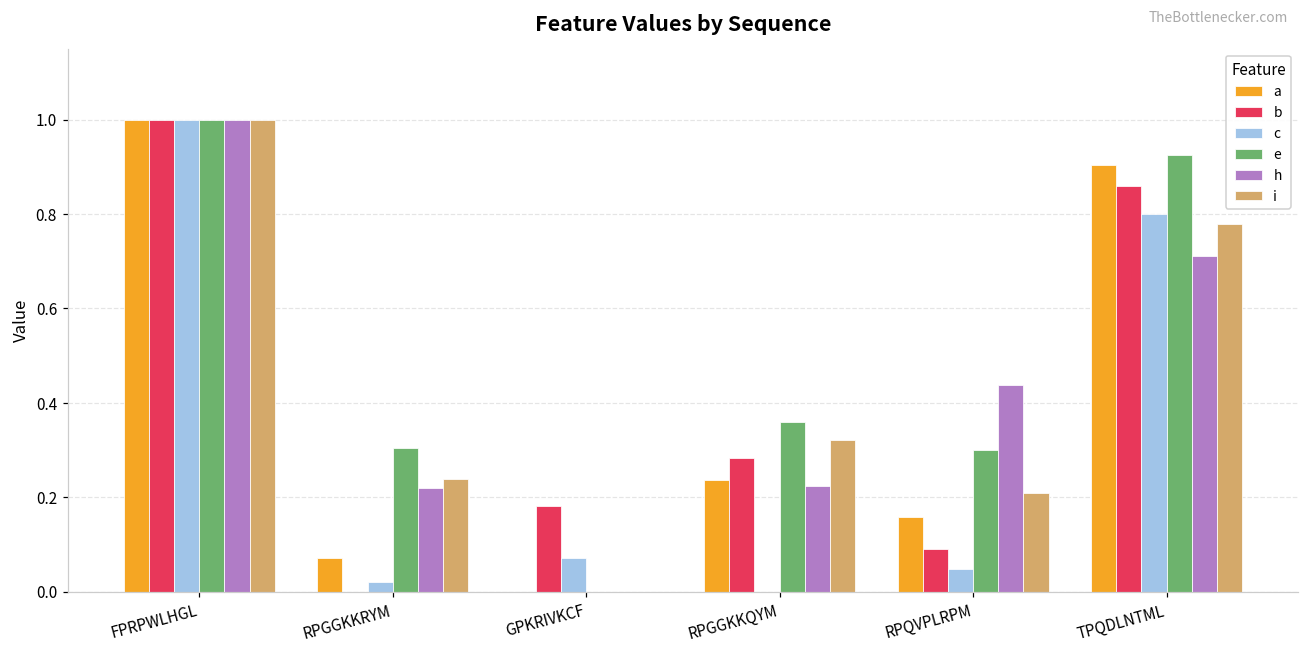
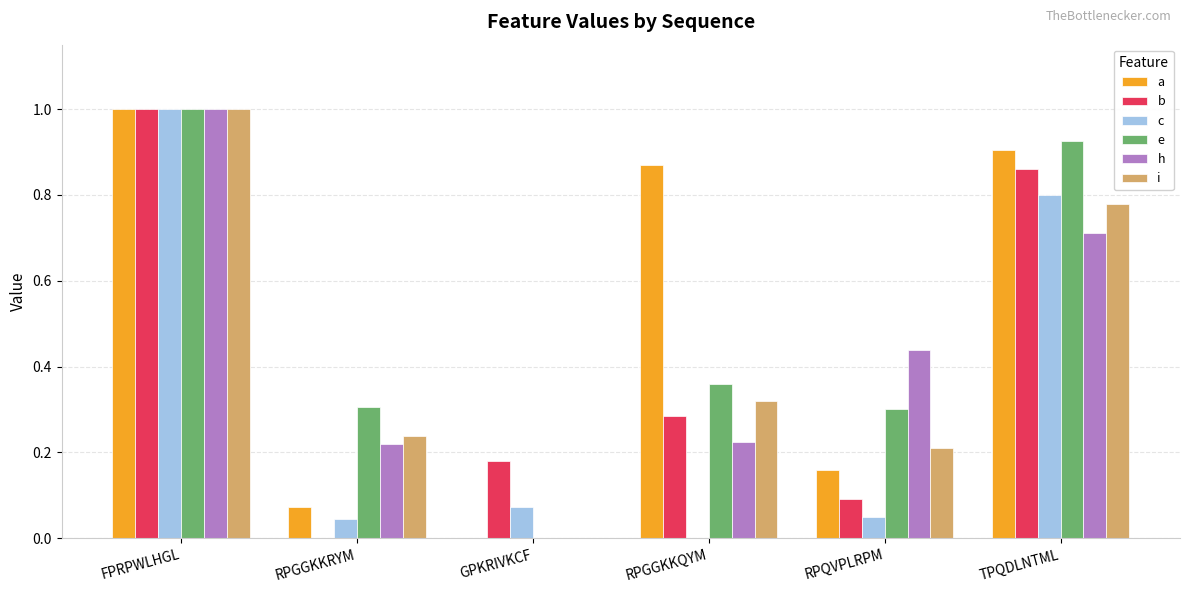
  {
    "a": {
      "FPRPWLHGL": 1.00,
      "RPGGKKRYM": 0.07,
      "GPKRIVKCF": 0.00,
-     "RPGGKKQYM": 0.24,
+     "RPGGKKQYM": 0.87,
      "RPQVPLRPM": 0.16,
      "TPQDLNTML": 0.90
    },
    "b": {
      "FPRPWLHGL": 1.00,
      "RPGGKKRYM": 0.00,
      "GPKRIVKCF": 0.18,
      "RPGGKKQYM": 0.28,
      "RPQVPLRPM": 0.09,
      "TPQDLNTML": 0.86
    },
    "c": {
      "FPRPWLHGL": 1.00,
-     "RPGGKKRYM": 0.02,
+     "RPGGKKRYM": 0.05,
      "GPKRIVKCF": 0.07,
      "RPGGKKQYM": 0.00,
      "RPQVPLRPM": 0.05,
      "TPQDLNTML": 0.80
    },
    "e": {
      "FPRPWLHGL": 1.00,
      "RPGGKKRYM": 0.30,
      "GPKRIVKCF": 0.00,
      "RPGGKKQYM": 0.36,
      "RPQVPLRPM": 0.30,
      "TPQDLNTML": 0.93
    },
    "h": {
      "FPRPWLHGL": 1.00,
      "RPGGKKRYM": 0.22,
      "GPKRIVKCF": 0.00,
      "RPGGKKQYM": 0.22,
      "RPQVPLRPM": 0.44,
      "TPQDLNTML": 0.71
    },
    "i": {
      "FPRPWLHGL": 1.00,
      "RPGGKKRYM": 0.24,
      "GPKRIVKCF": 0.00,
      "RPGGKKQYM": 0.32,
      "RPQVPLRPM": 0.21,
      "TPQDLNTML": 0.78
    }
  }
